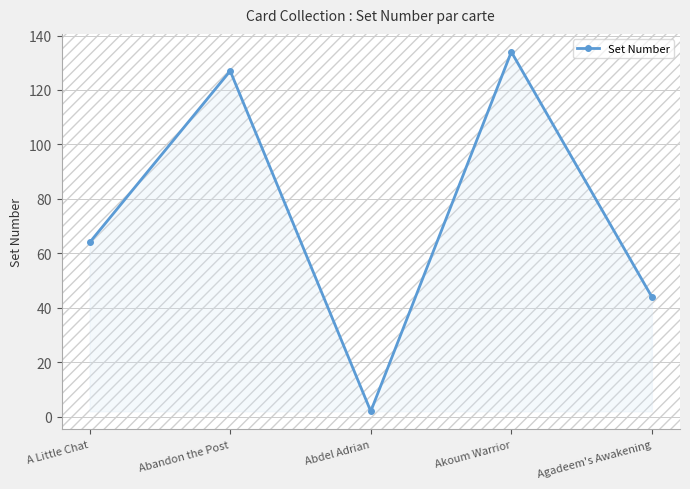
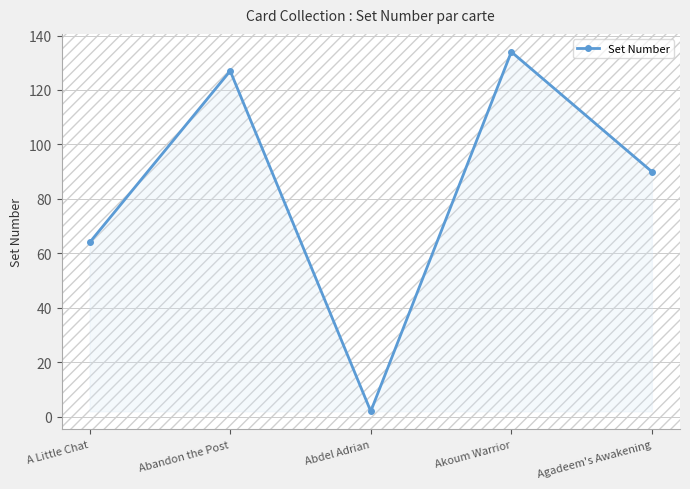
  {
    "A Little Chat": 64,
    "Abandon the Post": 127,
    "Abdel Adrian": 2,
    "Akoum Warrior": 134,
-   "Agadeem's Awakening": 44
+   "Agadeem's Awakening": 90
  }
